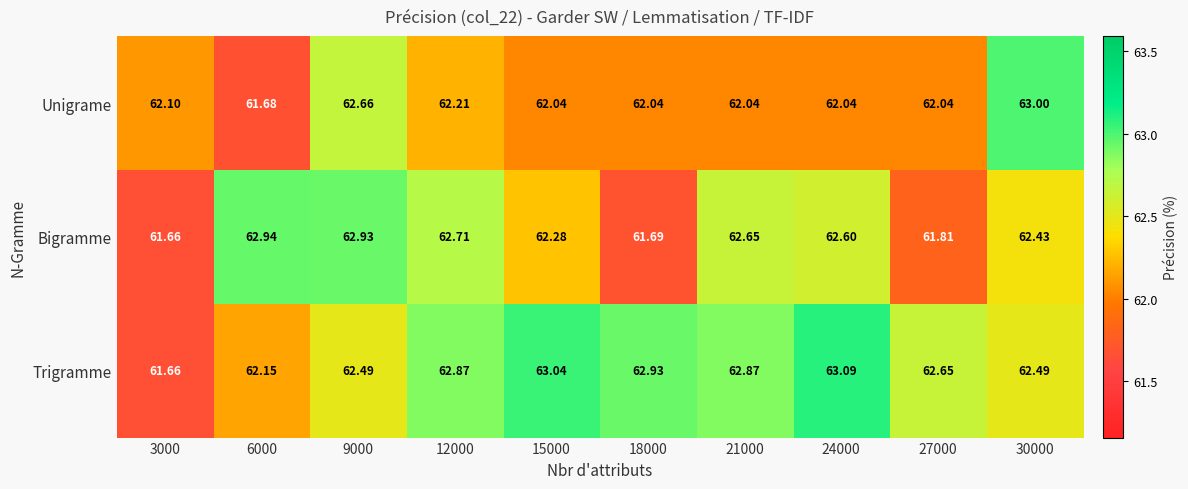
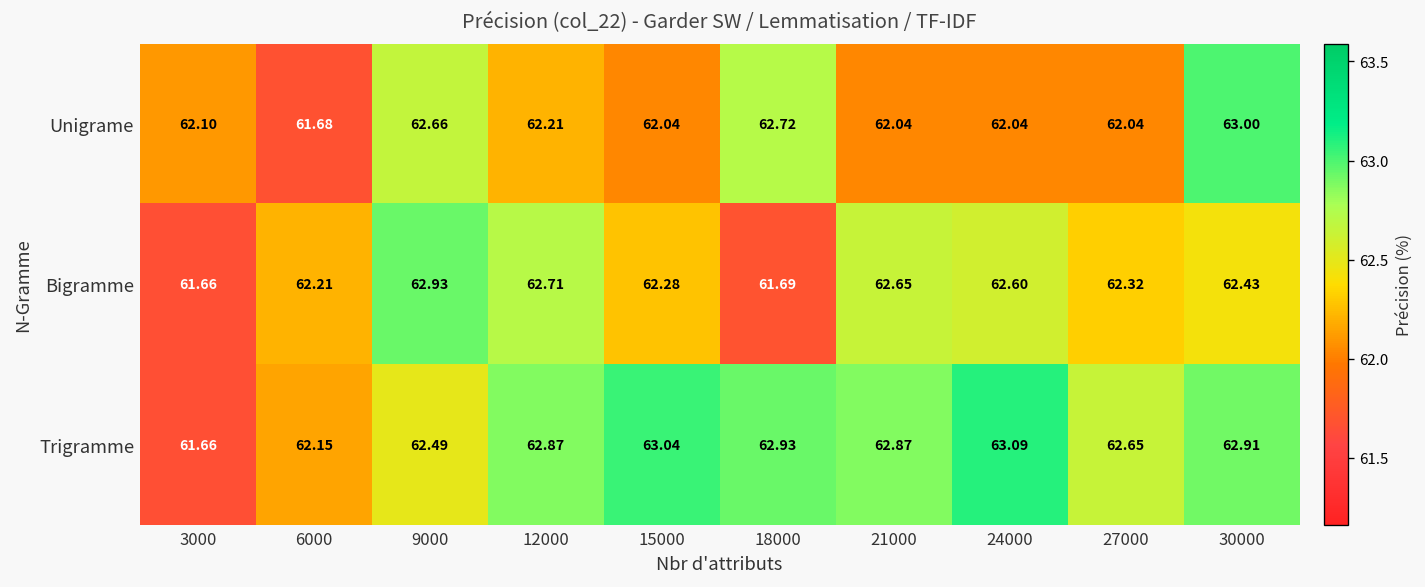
  {
    "Unigrame": {
      "3000": 62.10,
      "6000": 61.68,
      "9000": 62.66,
      "12000": 62.21,
      "15000": 62.04,
-     "18000": 62.04,
+     "18000": 62.72,
      "21000": 62.04,
      "24000": 62.04,
      "27000": 62.04,
      "30000": 63.00
    },
    "Bigramme": {
      "3000": 61.66,
-     "6000": 62.94,
+     "6000": 62.21,
      "9000": 62.93,
      "12000": 62.71,
      "15000": 62.28,
      "18000": 61.69,
      "21000": 62.65,
      "24000": 62.60,
-     "27000": 61.81,
+     "27000": 62.32,
      "30000": 62.43
    },
    "Trigramme": {
      "3000": 61.66,
      "6000": 62.15,
      "9000": 62.49,
      "12000": 62.87,
      "15000": 63.04,
      "18000": 62.93,
      "21000": 62.87,
      "24000": 63.09,
      "27000": 62.65,
-     "30000": 62.49
+     "30000": 62.91
    }
  }
